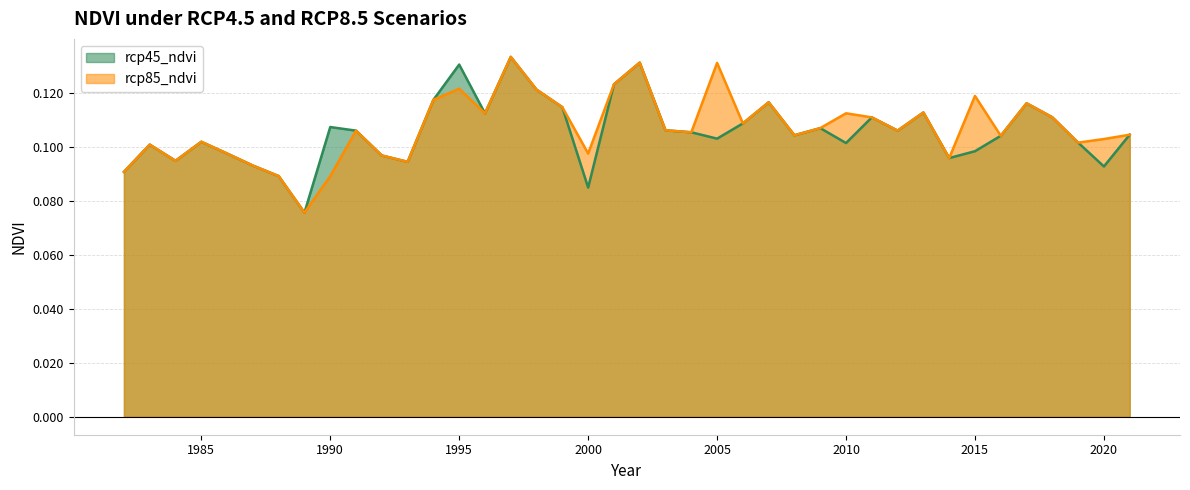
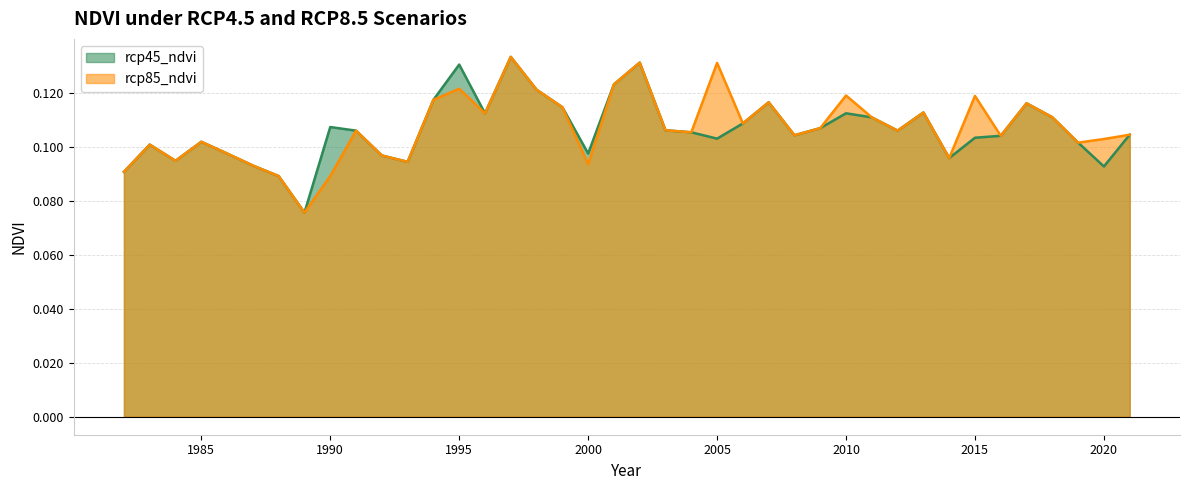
  {
    "rcp45_ndvi": {
      "1990": 0.107,
      "1995": 0.130,
-     "2000": 0.085,
+     "2000": 0.097,
      "2005": 0.103,
-     "2010": 0.101,
-     "2015": 0.098,
+     "2010": 0.112,
+     "2015": 0.103,
      "2020": 0.093
    },
    "rcp85_ndvi": {
      "1990": 0.089,
      "1995": 0.121,
-     "2000": 0.097,
+     "2000": 0.093,
      "2005": 0.131,
-     "2010": 0.112,
+     "2010": 0.119,
      "2015": 0.119,
      "2020": 0.103
    }
  }
